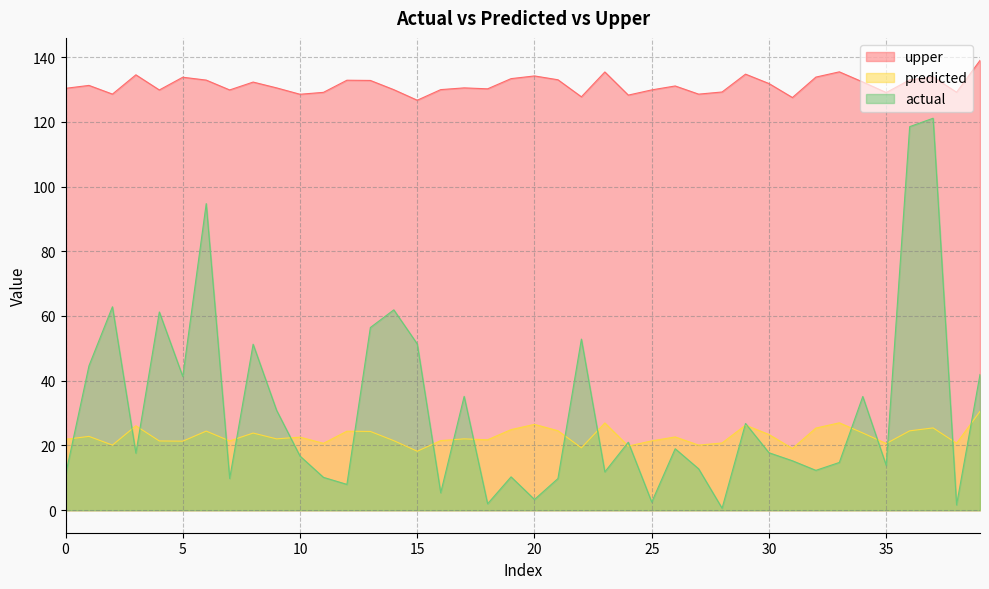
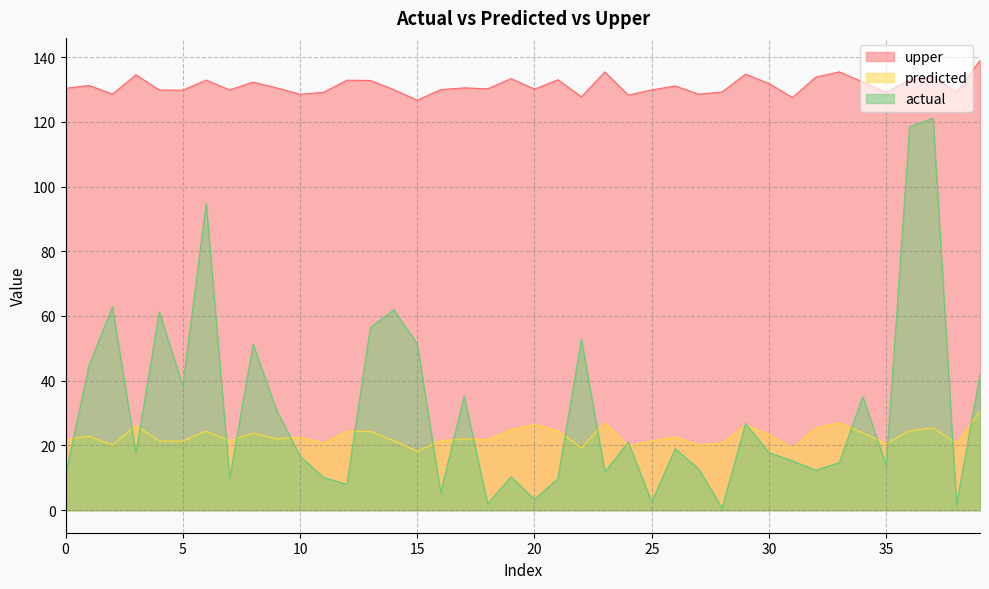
  {
    "upper": {
      "0": 130,
-     "5": 134,
+     "5": 130,
      "10": 128,
      "15": 127,
-     "20": 134,
+     "20": 130,
      "25": 130,
      "30": 132
    },
    "predicted": {
      "0": 22,
      "5": 21,
      "10": 23,
      "15": 18,
      "20": 27,
      "25": 21,
      "30": 23,
      "35": 21
    },
    "actual": {
      "0": 11,
-     "5": 41,
+     "5": 38,
      "10": 17,
      "15": 51,
      "20": 3,
      "25": 3,
      "30": 18,
      "35": 14
    }
  }
